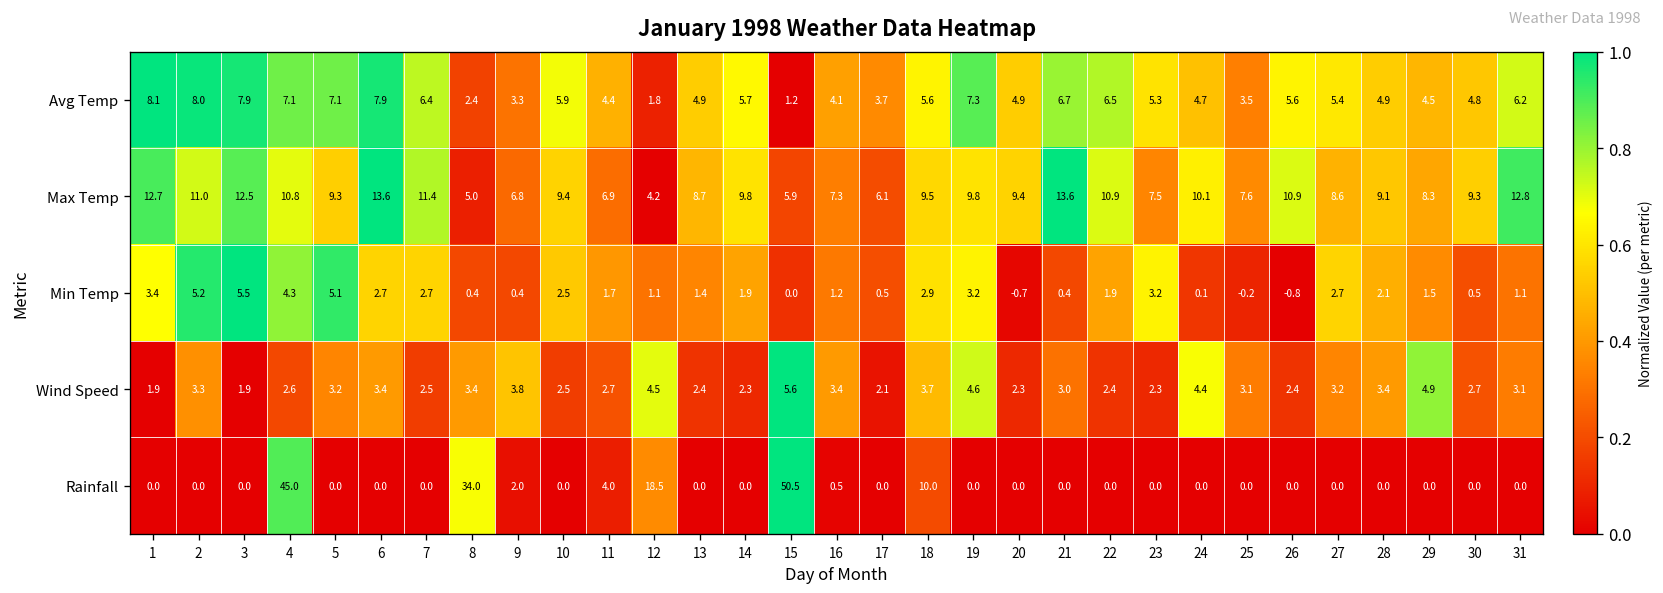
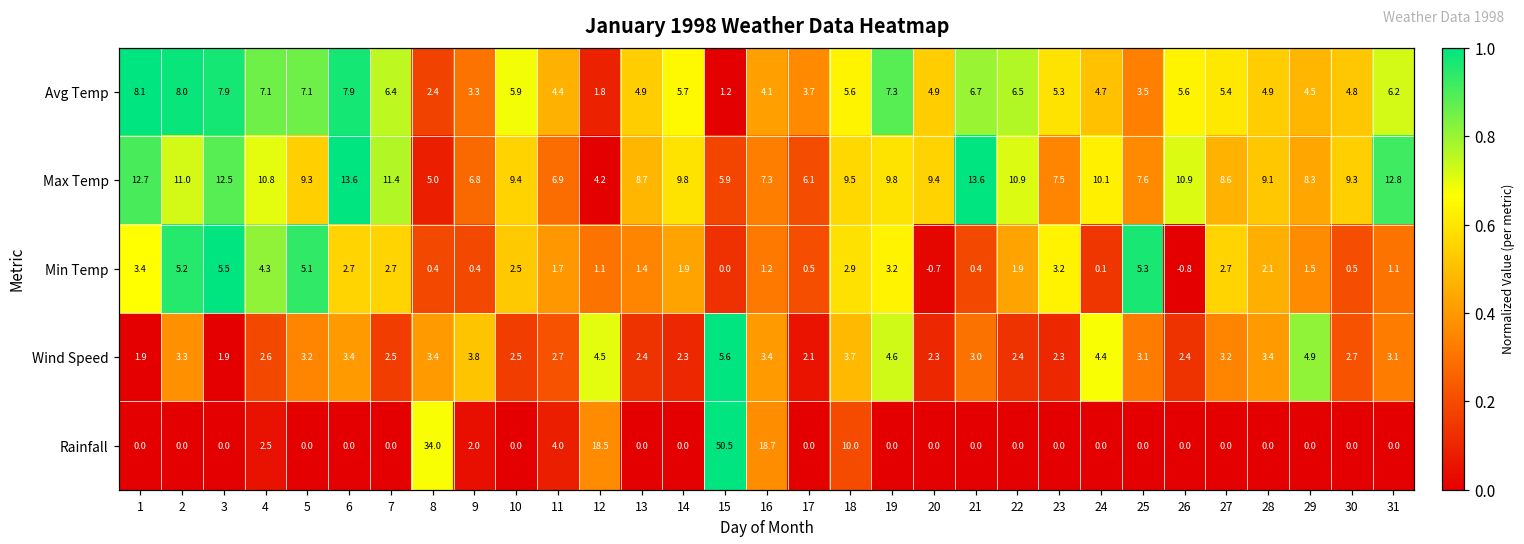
  {
    "Avg Temp": {
      "1": 8.1,
      "2": 8.0,
      "3": 7.9,
      "4": 7.1,
      "5": 7.1,
      "6": 7.9,
      "7": 6.4,
      "8": 2.4,
      "9": 3.3,
      "10": 5.9,
      "11": 4.4,
      "12": 1.8,
      "13": 4.9,
      "14": 5.7,
      "15": 1.2,
      "16": 4.1,
      "17": 3.7,
      "18": 5.6,
      "19": 7.3,
      "20": 4.9,
      "21": 6.7,
      "22": 6.5,
      "23": 5.3,
      "24": 4.7,
      "25": 3.5,
      "26": 5.6,
      "27": 5.4,
      "28": 4.9,
      "29": 4.5,
      "30": 4.8,
      "31": 6.2
    },
    "Max Temp": {
      "1": 12.7,
      "2": 11.0,
      "3": 12.5,
      "4": 10.8,
      "5": 9.3,
      "6": 13.6,
      "7": 11.4,
      "8": 5.0,
      "9": 6.8,
      "10": 9.4,
      "11": 6.9,
      "12": 4.2,
      "13": 8.7,
      "14": 9.8,
      "15": 5.9,
      "16": 7.3,
      "17": 6.1,
      "18": 9.5,
      "19": 9.8,
      "20": 9.4,
      "21": 13.6,
      "22": 10.9,
      "23": 7.5,
      "24": 10.1,
      "25": 7.6,
      "26": 10.9,
      "27": 8.6,
      "28": 9.1,
      "29": 8.3,
      "30": 9.3,
      "31": 12.8
    },
    "Min Temp": {
      "1": 3.4,
      "2": 5.2,
      "3": 5.5,
      "4": 4.3,
      "5": 5.1,
      "6": 2.7,
      "7": 2.7,
      "8": 0.4,
      "9": 0.4,
      "10": 2.5,
      "11": 1.7,
      "12": 1.1,
      "13": 1.4,
      "14": 1.9,
      "15": 0.0,
      "16": 1.2,
      "17": 0.5,
      "18": 2.9,
      "19": 3.2,
      "20": -0.7,
      "21": 0.4,
      "22": 1.9,
      "23": 3.2,
      "24": 0.1,
-     "25": -0.2,
+     "25": 5.3,
      "26": -0.8,
      "27": 2.7,
      "28": 2.1,
      "29": 1.5,
      "30": 0.5,
      "31": 1.1
    },
    "Wind Speed": {
      "1": 1.9,
      "2": 3.3,
      "3": 1.9,
      "4": 2.6,
      "5": 3.2,
      "6": 3.4,
      "7": 2.5,
      "8": 3.4,
      "9": 3.8,
      "10": 2.5,
      "11": 2.7,
      "12": 4.5,
      "13": 2.4,
      "14": 2.3,
      "15": 5.6,
      "16": 3.4,
      "17": 2.1,
      "18": 3.7,
      "19": 4.6,
      "20": 2.3,
      "21": 3.0,
      "22": 2.4,
      "23": 2.3,
      "24": 4.4,
      "25": 3.1,
      "26": 2.4,
      "27": 3.2,
      "28": 3.4,
      "29": 4.9,
      "30": 2.7,
      "31": 3.1
    },
    "Rainfall": {
      "1": 0.0,
      "2": 0.0,
      "3": 0.0,
-     "4": 45.0,
+     "4": 2.5,
      "5": 0.0,
      "6": 0.0,
      "7": 0.0,
      "8": 34.0,
      "9": 2.0,
      "10": 0.0,
      "11": 4.0,
      "12": 18.5,
      "13": 0.0,
      "14": 0.0,
      "15": 50.5,
-     "16": 0.5,
+     "16": 18.7,
      "17": 0.0,
      "18": 10.0,
      "19": 0.0,
      "20": 0.0,
      "21": 0.0,
      "22": 0.0,
      "23": 0.0,
      "24": 0.0,
      "25": 0.0,
      "26": 0.0,
      "27": 0.0,
      "28": 0.0,
      "29": 0.0,
      "30": 0.0,
      "31": 0.0
    }
  }
